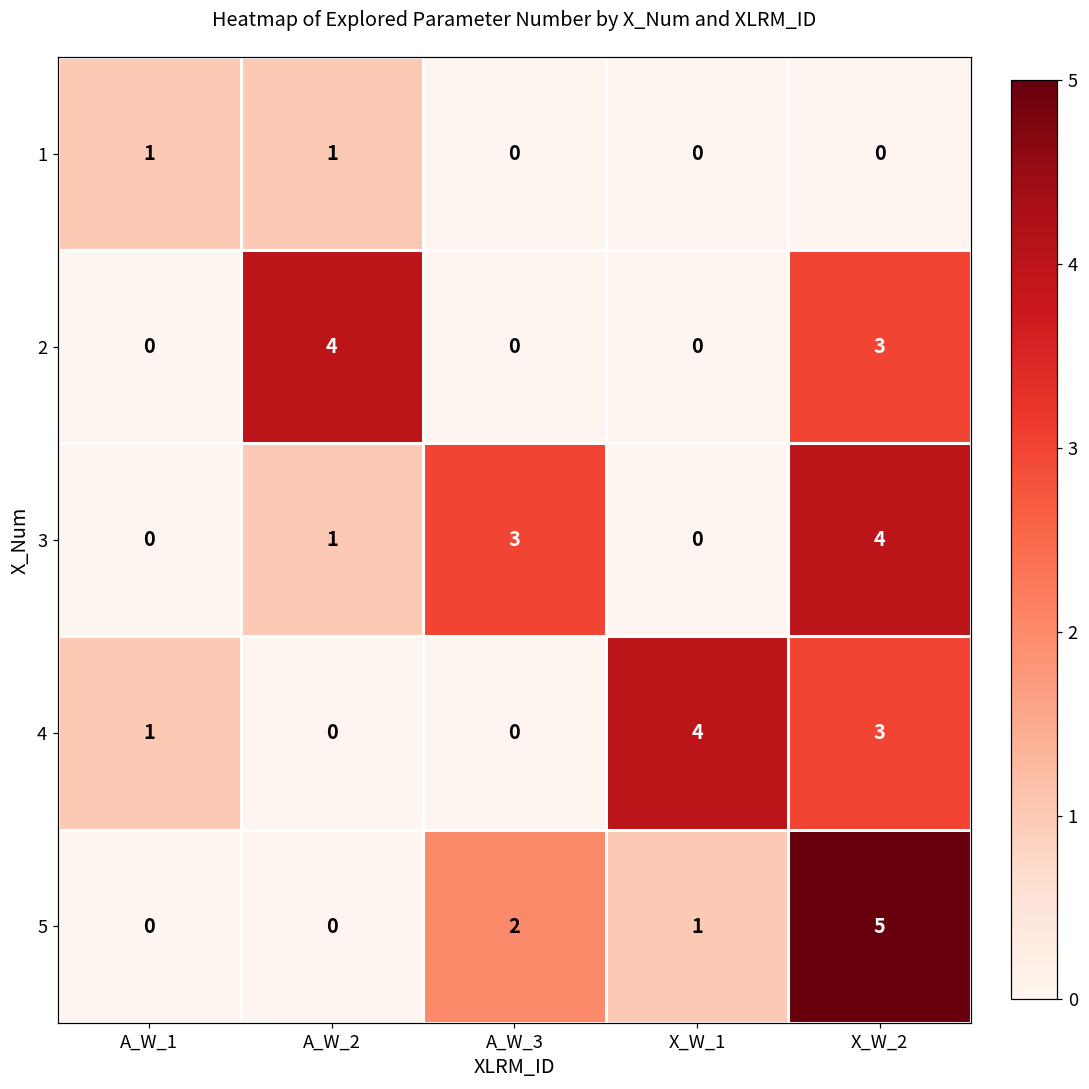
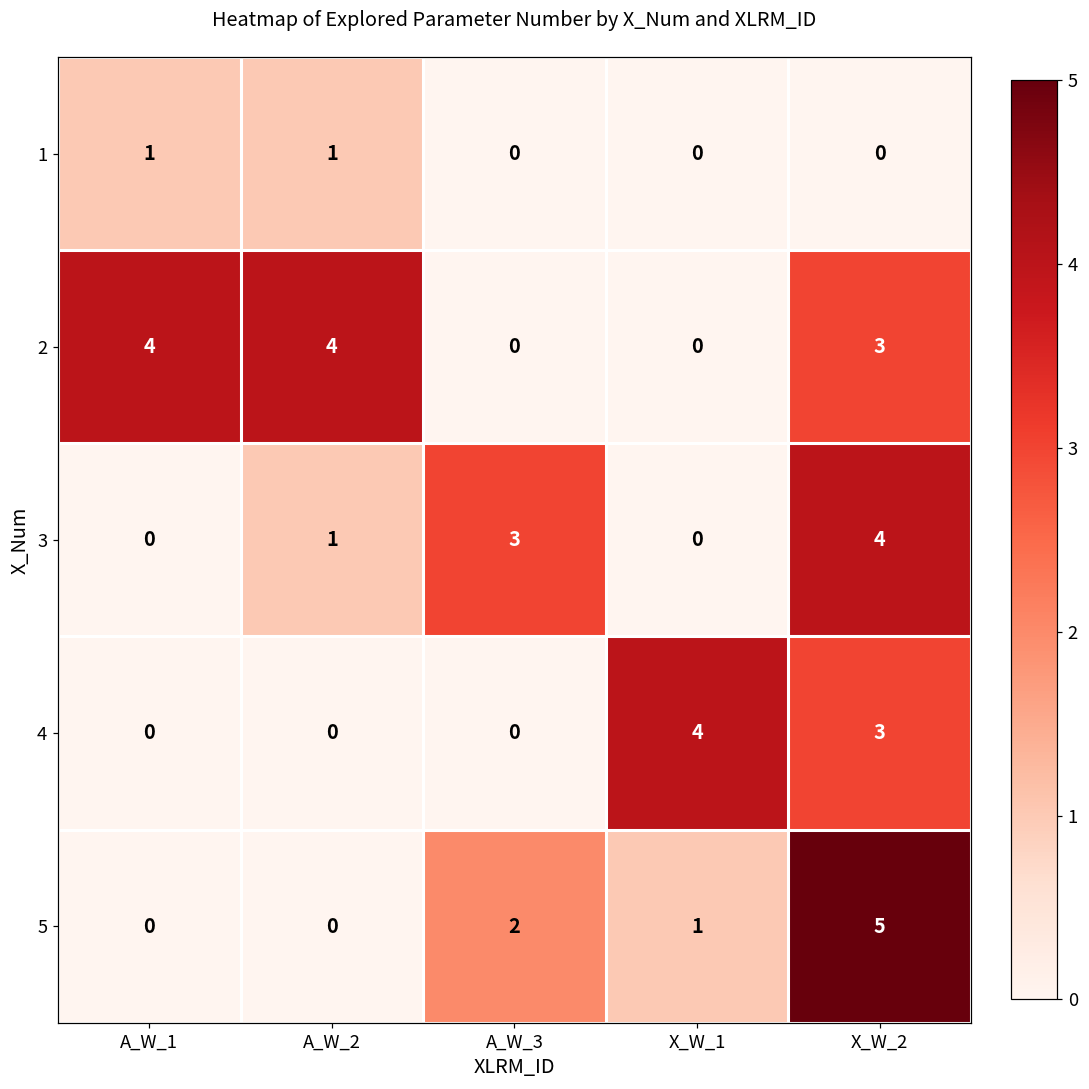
  {
    "1": {
      "A_W_1": 1,
      "A_W_2": 1,
      "A_W_3": 0,
      "X_W_1": 0,
      "X_W_2": 0
    },
    "2": {
-     "A_W_1": 0,
+     "A_W_1": 4,
      "A_W_2": 4,
      "A_W_3": 0,
      "X_W_1": 0,
      "X_W_2": 3
    },
    "3": {
      "A_W_1": 0,
      "A_W_2": 1,
      "A_W_3": 3,
      "X_W_1": 0,
      "X_W_2": 4
    },
    "4": {
-     "A_W_1": 1,
+     "A_W_1": 0,
      "A_W_2": 0,
      "A_W_3": 0,
      "X_W_1": 4,
      "X_W_2": 3
    },
    "5": {
      "A_W_1": 0,
      "A_W_2": 0,
      "A_W_3": 2,
      "X_W_1": 1,
      "X_W_2": 5
    }
  }
